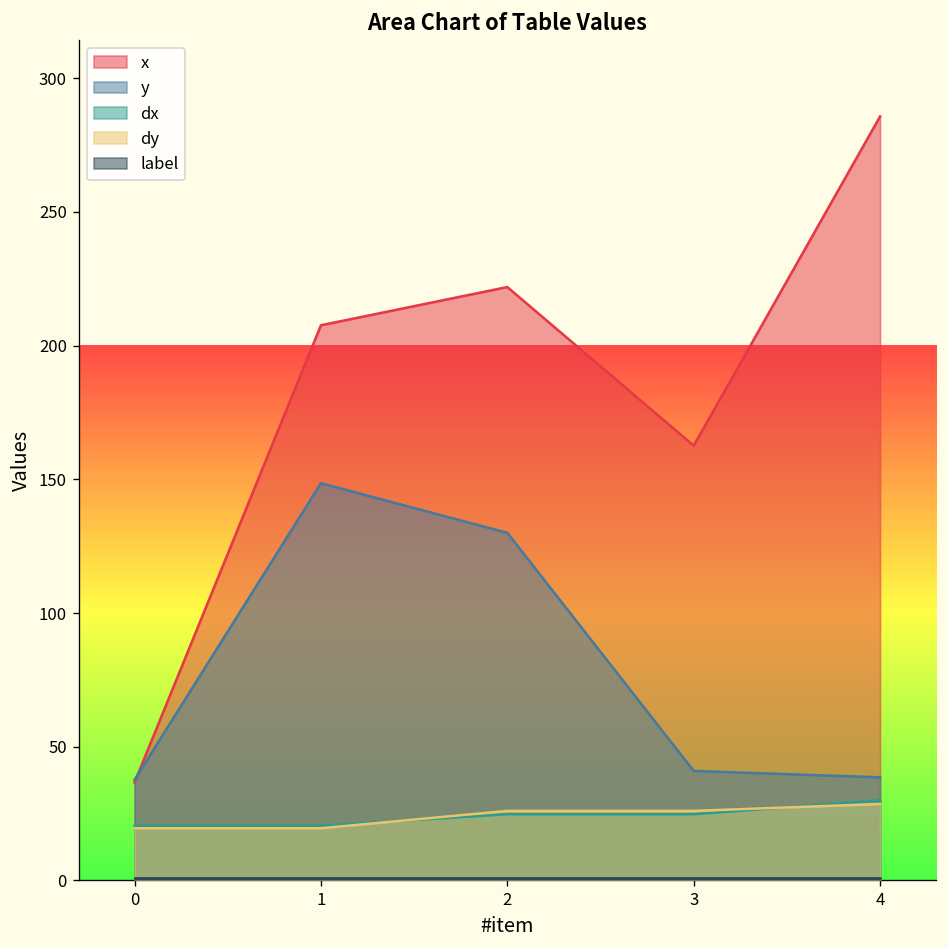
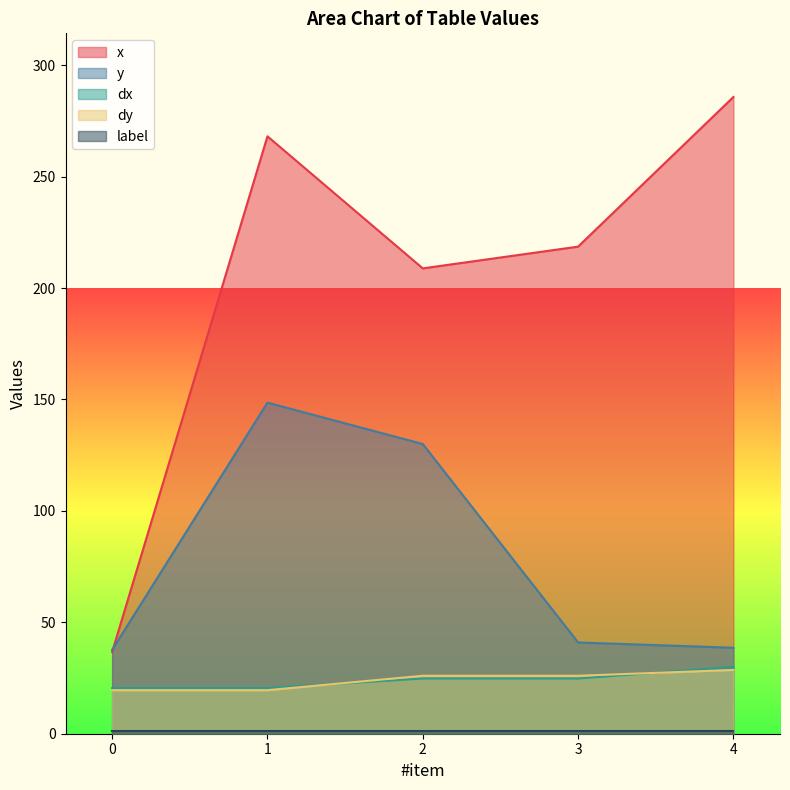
  {
    "x": {
-     "1": 208,
-     "2": 222,
-     "3": 163,
+     "1": 268,
+     "2": 209,
+     "3": 219,
      "4": 286
    },
    "dy": {
      "2": 26,
      "3": 26,
      "4": 29
    },
    "label": {
      "0": 1,
      "1": 1,
      "2": 1,
      "3": 1,
      "4": 1
    }
  }
